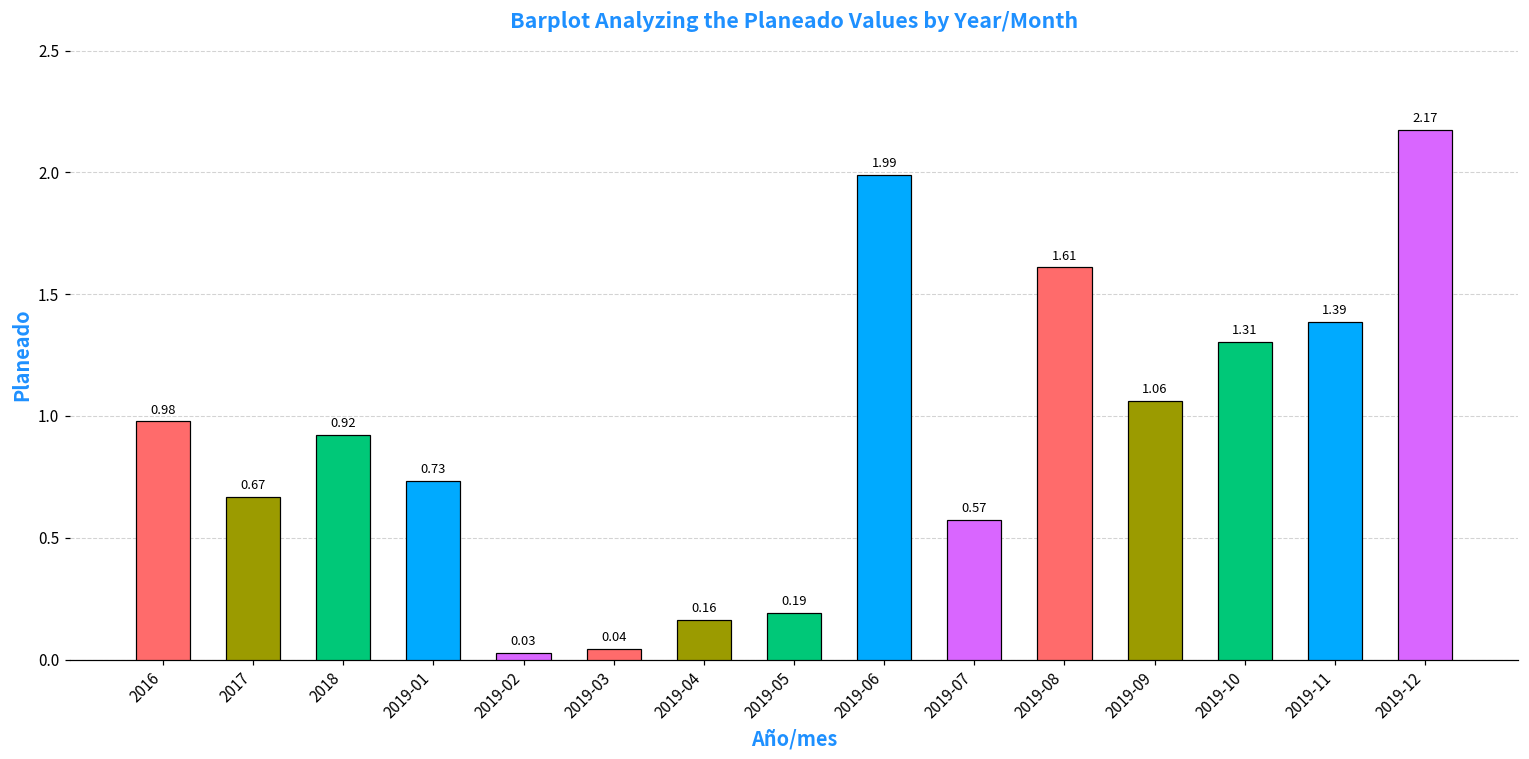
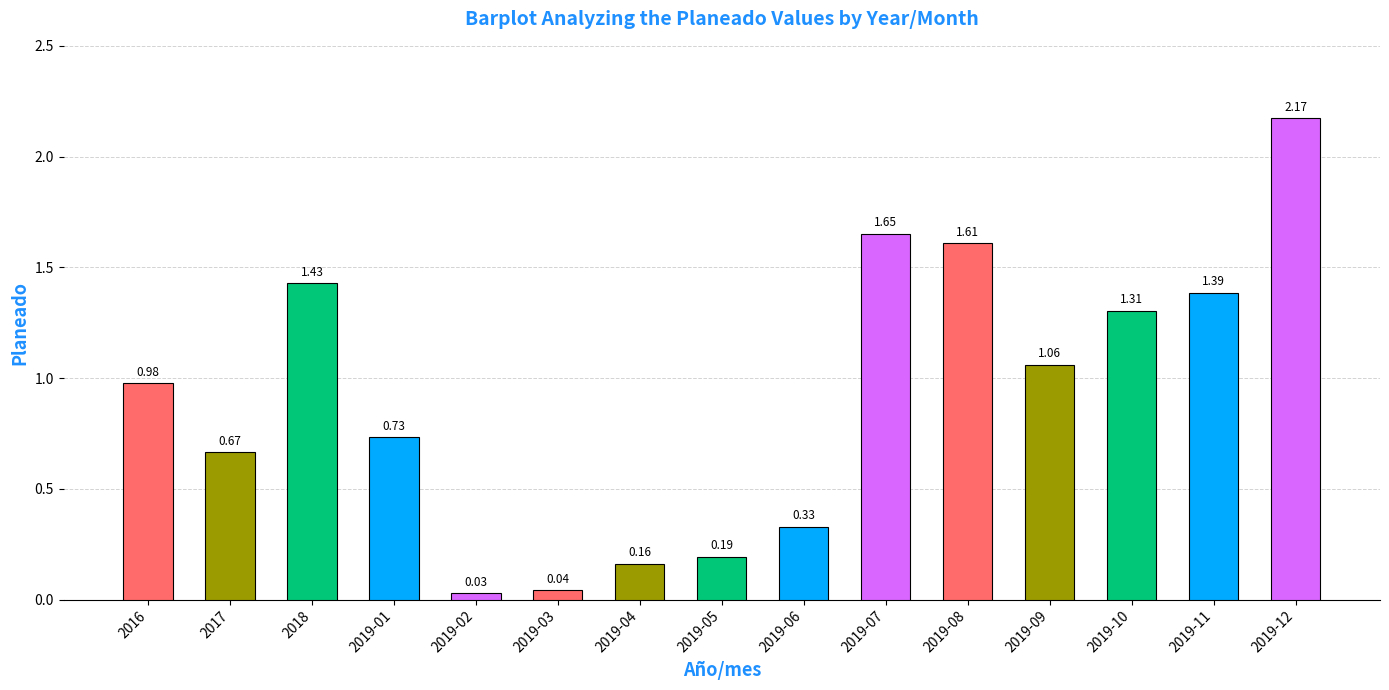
  {
    "2016": 0.98,
    "2017": 0.67,
-   "2018": 0.92,
+   "2018": 1.43,
    "2019-01": 0.73,
    "2019-02": 0.03,
    "2019-03": 0.04,
    "2019-04": 0.16,
    "2019-05": 0.19,
-   "2019-06": 1.99,
-   "2019-07": 0.57,
+   "2019-06": 0.33,
+   "2019-07": 1.65,
    "2019-08": 1.61,
    "2019-09": 1.06,
    "2019-10": 1.31,
    "2019-11": 1.39,
    "2019-12": 2.17
  }
